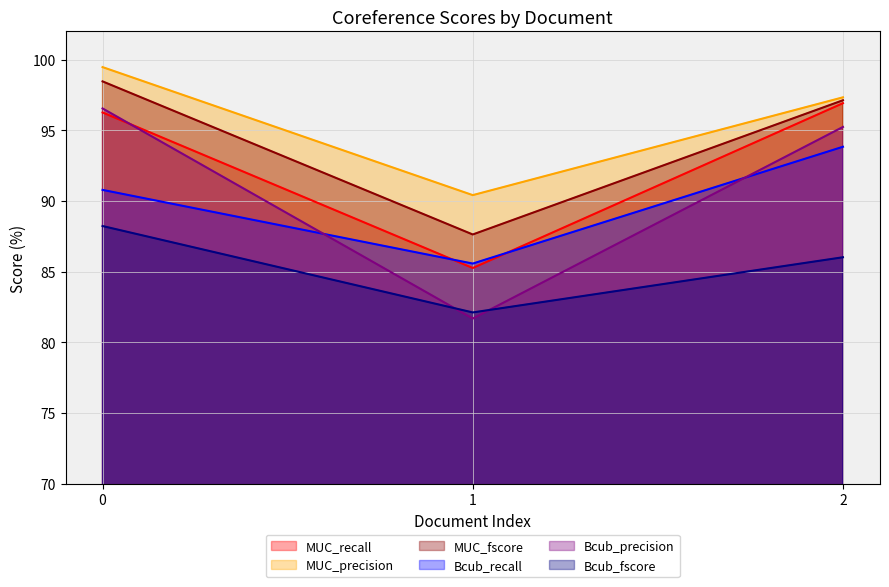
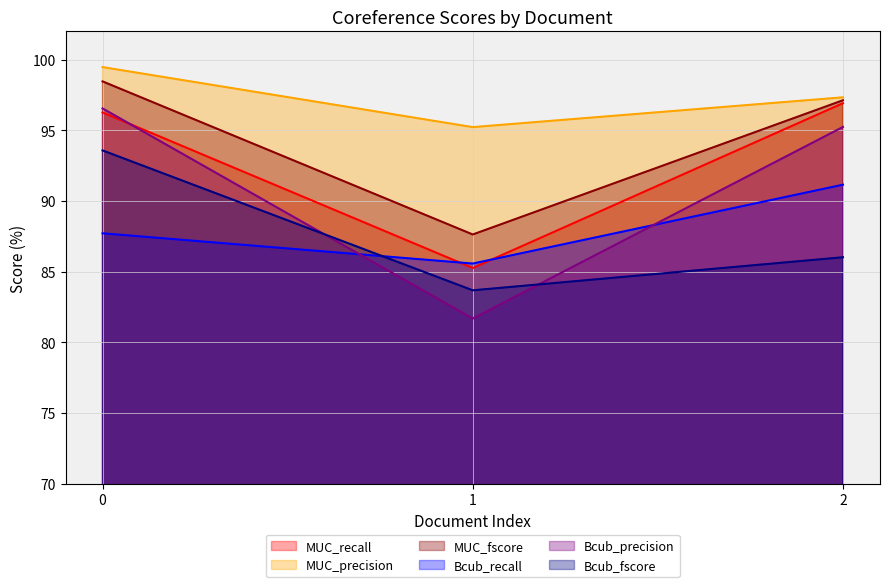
  {
    "MUC_recall": {
      "0": 96.3,
      "1": 85.3,
      "2": 96.9
    },
    "MUC_precision": {
      "0": 99.5,
-     "1": 90.4,
+     "1": 95.2,
      "2": 97.3
    },
    "MUC_fscore": {
      "0": 98.5,
      "1": 87.6,
      "2": 97.1
    },
    "Bcub_recall": {
-     "0": 90.8,
+     "0": 87.7,
      "1": 85.6,
-     "2": 93.8
+     "2": 91.2
    },
    "Bcub_precision": {
      "0": 96.6,
      "1": 81.7,
      "2": 95.2
    },
    "Bcub_fscore": {
-     "0": 88.2,
-     "1": 82.1,
+     "0": 93.6,
+     "1": 83.7,
      "2": 86.0
    }
  }
